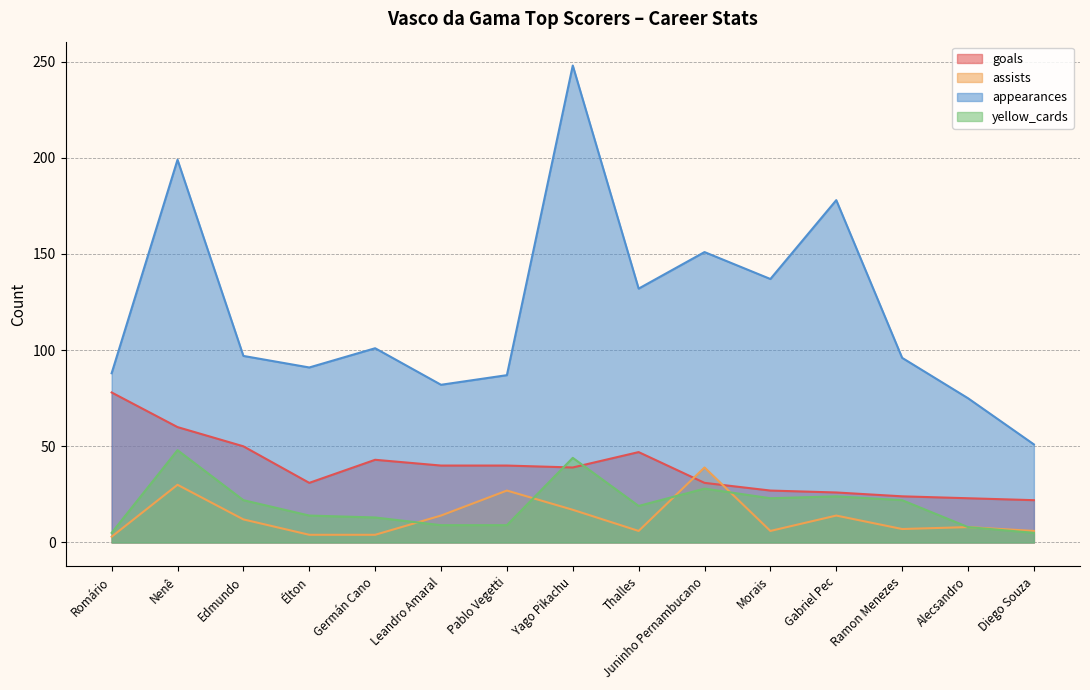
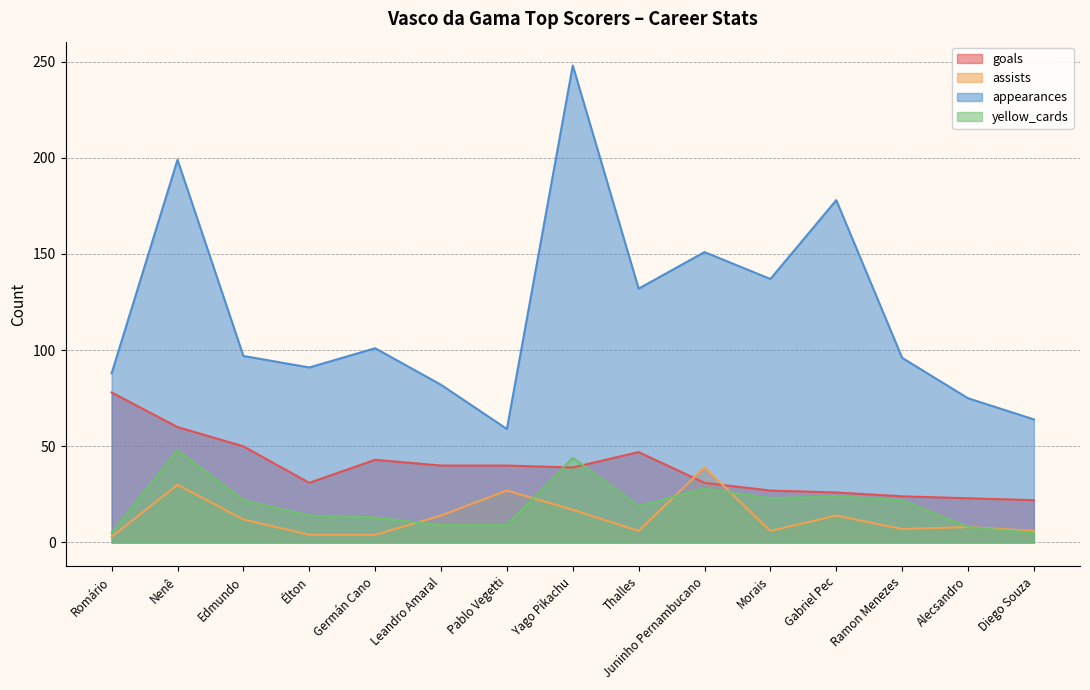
  {
    "goals": {
      "Romário": 78,
      "Nenê": 60,
      "Edmundo": 50,
      "Élton": 31,
      "Germán Cano": 43,
      "Leandro Amaral": 40,
      "Pablo Vegetti": 40,
      "Yago Pikachu": 39,
      "Thalles": 47,
      "Juninho Pernambucano": 31,
      "Morais": 27,
      "Gabriel Pec": 26,
      "Ramon Menezes": 24,
      "Alecsandro": 23,
      "Diego Souza": 22
    },
    "assists": {
      "Romário": 3,
      "Nenê": 30,
      "Edmundo": 12,
      "Élton": 4,
      "Germán Cano": 4,
      "Leandro Amaral": 14,
      "Pablo Vegetti": 27,
      "Yago Pikachu": 17,
      "Thalles": 6,
      "Juninho Pernambucano": 39,
      "Morais": 6,
      "Gabriel Pec": 14,
      "Ramon Menezes": 7
    },
    "appearances": {
      "Romário": 88,
      "Nenê": 199,
      "Edmundo": 97,
      "Élton": 91,
      "Germán Cano": 101,
      "Leandro Amaral": 82,
-     "Pablo Vegetti": 87,
+     "Pablo Vegetti": 59,
      "Yago Pikachu": 248,
      "Thalles": 132,
      "Juninho Pernambucano": 151,
      "Morais": 137,
      "Gabriel Pec": 178,
      "Ramon Menezes": 96,
      "Alecsandro": 75,
-     "Diego Souza": 51
+     "Diego Souza": 64
    },
    "yellow_cards": {
      "Romário": 5,
      "Nenê": 48,
      "Edmundo": 22,
      "Élton": 14,
      "Germán Cano": 13,
      "Leandro Amaral": 9,
      "Pablo Vegetti": 9,
      "Yago Pikachu": 44,
      "Thalles": 19,
      "Juninho Pernambucano": 28,
      "Morais": 23,
      "Gabriel Pec": 24,
      "Ramon Menezes": 22
    }
  }
